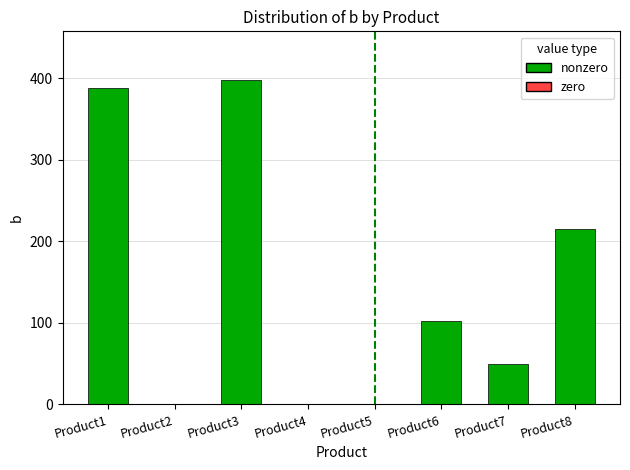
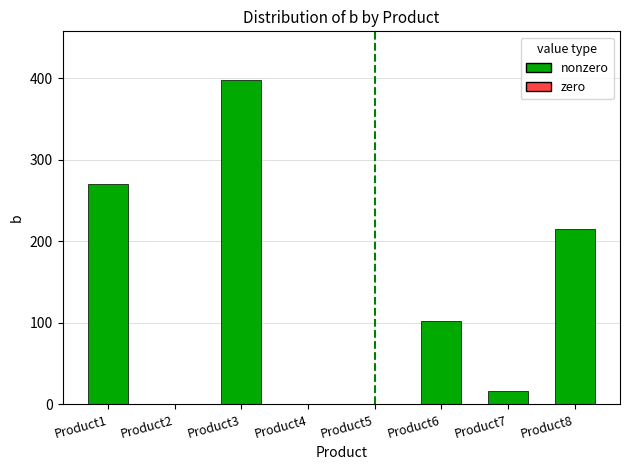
  {
-   "Product1": 390,
+   "Product1": 270,
    "Product2": 0,
    "Product3": 400,
    "Product4": 0,
    "Product5": 0,
    "Product6": 100,
-   "Product7": 50,
+   "Product7": 20,
    "Product8": 210
  }
